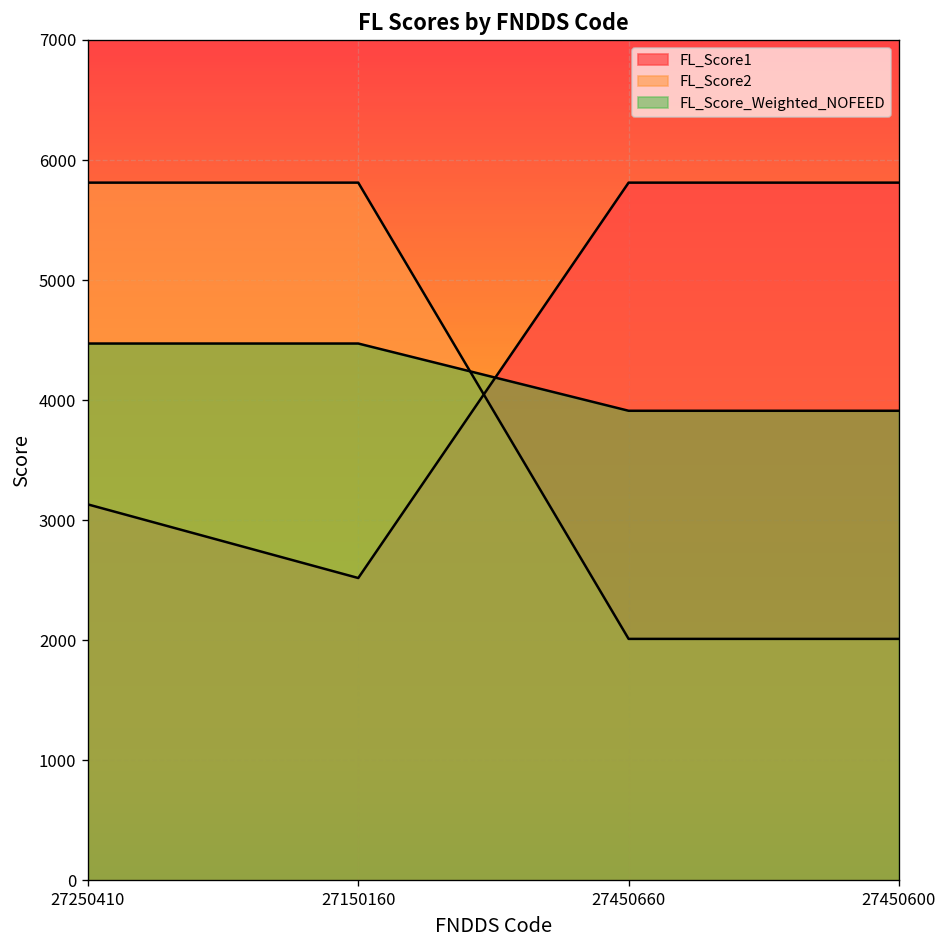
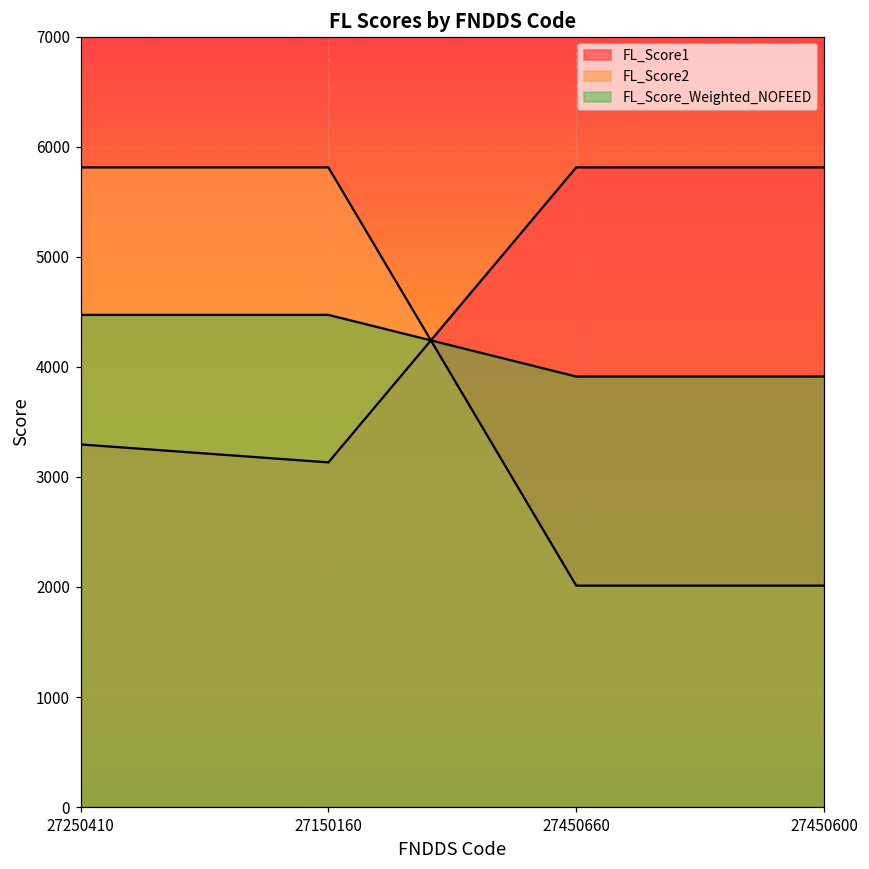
  {
    "FL_Score1": {
-     "27250410": 3130,
-     "27150160": 2520,
+     "27250410": 3300,
+     "27150160": 3130,
      "27450660": 5810,
      "27450600": 5810
    },
    "FL_Score2": {
      "27250410": 5810,
      "27150160": 5810,
      "27450660": 2010,
      "27450600": 2010
    },
    "FL_Score_Weighted_NOFEED": {
      "27250410": 4470,
      "27150160": 4470,
      "27450660": 3910,
      "27450600": 3910
    }
  }
